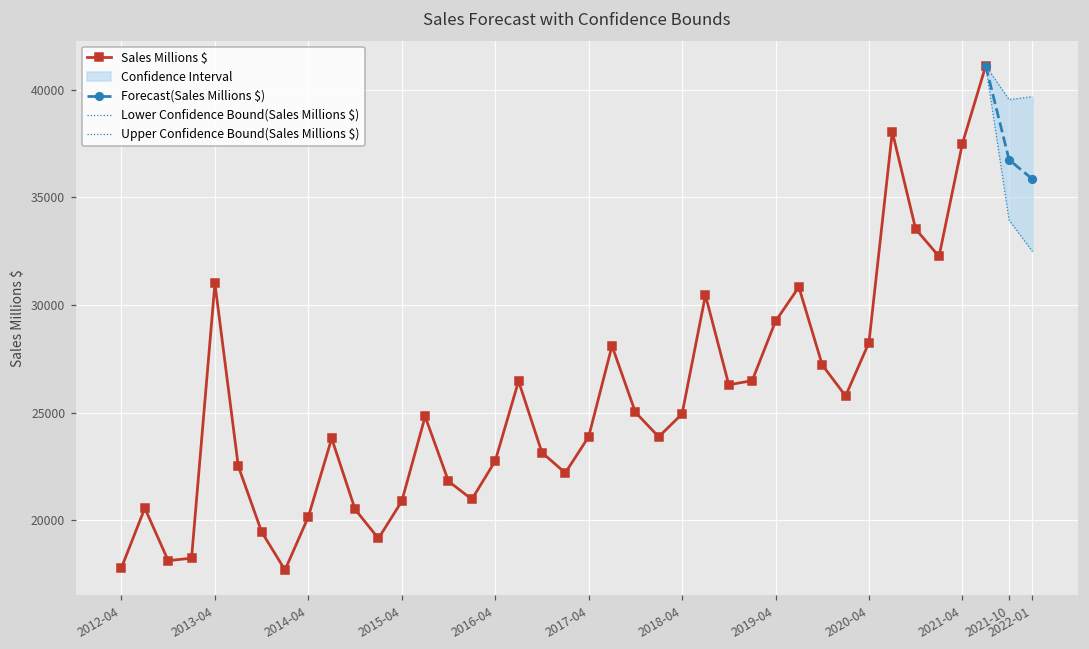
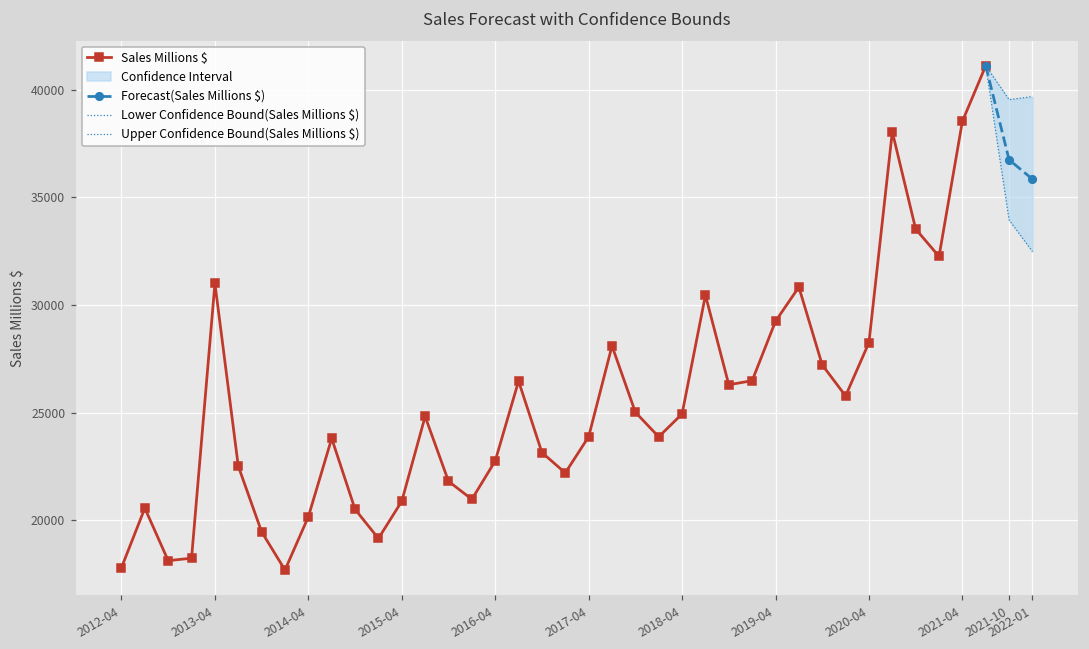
  {
    "Sales Millions $": {
      "2012-04": 17800,
      "2013-04": 31000,
      "2014-04": 20200,
      "2015-04": 20900,
      "2016-04": 22800,
      "2017-04": 23900,
      "2018-04": 24900,
      "2019-04": 29300,
      "2020-04": 28300,
-     "2021-04": 37500
+     "2021-04": 38500
    },
    "Confidence Interval": {
      "2021-10": 39500,
      "2022-01": 39700
    }
  }
